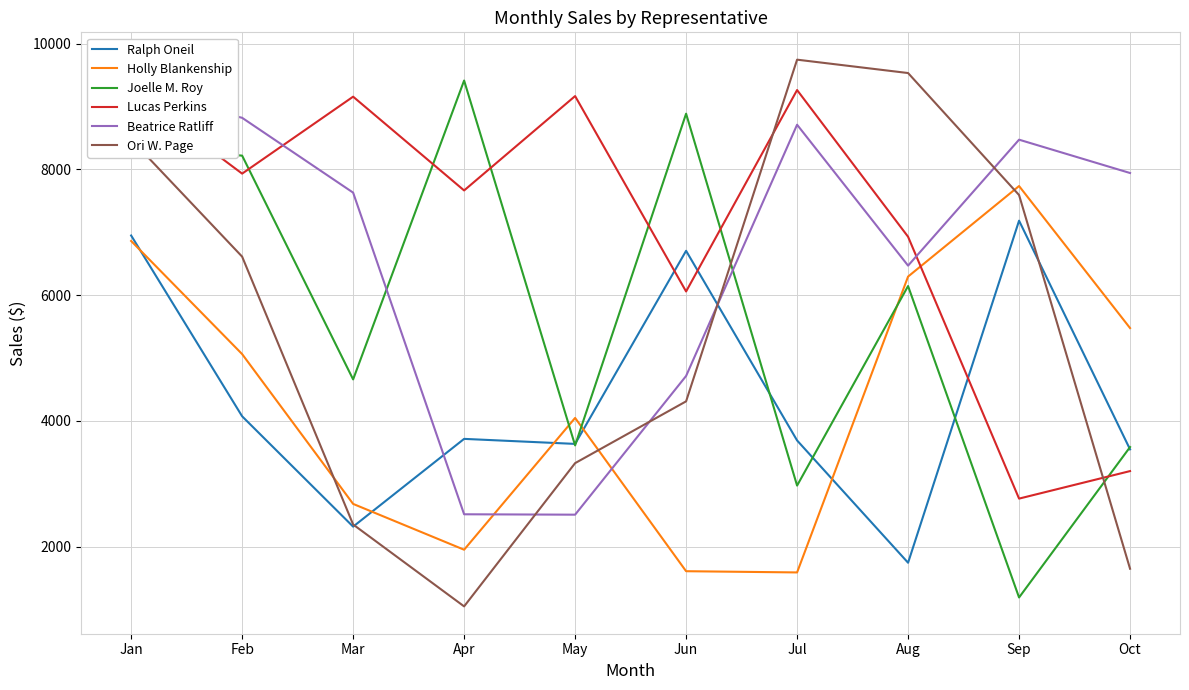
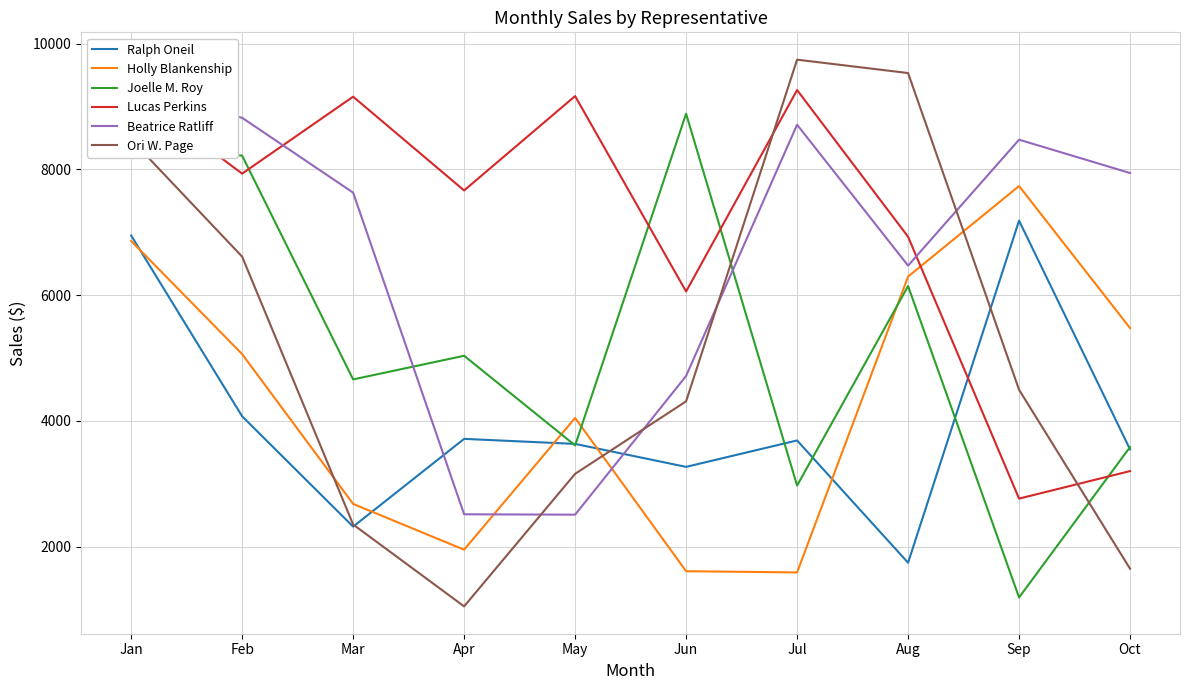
  {
    "Ralph Oneil": {
      "Jan": 6900,
      "Feb": 4100,
      "Apr": 3700,
-     "Jun": 6700,
+     "Jun": 3300,
      "Jul": 3700,
      "Aug": 1700,
      "Sep": 7200
    },
    "Holly Blankenship": {
      "Jan": 6900,
      "Feb": 5100,
      "Mar": 2700,
      "Apr": 1900,
      "May": 4000,
      "Jun": 1600,
      "Jul": 1600,
      "Aug": 6300,
      "Sep": 7700,
      "Oct": 5500
    },
    "Joelle M. Roy": {
      "Feb": 8200,
      "Mar": 4700,
-     "Apr": 9400,
+     "Apr": 5000,
      "Jun": 8900,
      "Jul": 3000,
      "Aug": 6100,
      "Sep": 1200
    },
    "Lucas Perkins": {
      "Feb": 7900,
      "Mar": 9200,
      "Apr": 7700,
      "May": 9200,
      "Jun": 6100,
      "Jul": 9300,
      "Aug": 6900,
      "Sep": 2800,
      "Oct": 3200
    },
    "Beatrice Ratliff": {
      "Feb": 8800,
      "Mar": 7600,
      "Apr": 2500,
      "May": 2500,
      "Jun": 4700,
      "Jul": 8700,
      "Aug": 6500,
      "Sep": 8500,
      "Oct": 7900
    },
    "Ori W. Page": {
      "Feb": 6600,
      "Apr": 1000,
-     "May": 3300,
+     "May": 3200,
      "Jun": 4300,
      "Jul": 9700,
      "Aug": 9500,
-     "Sep": 7600,
+     "Sep": 4500,
      "Oct": 1600
    }
  }
